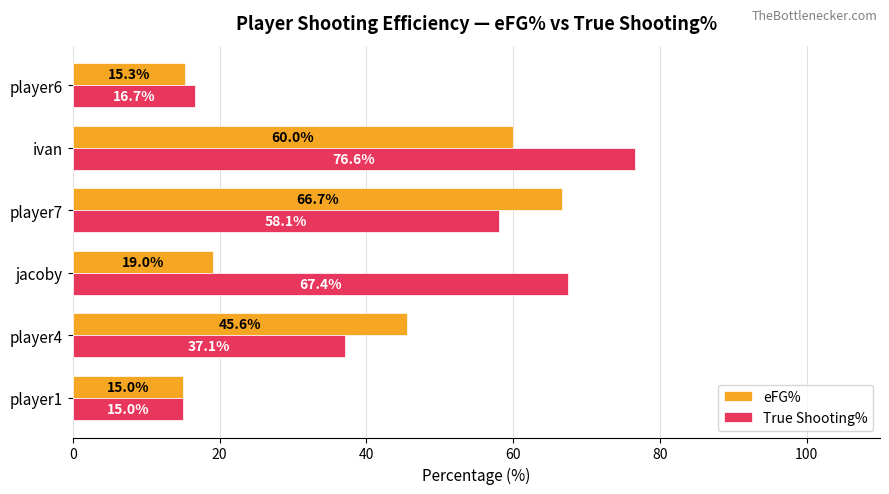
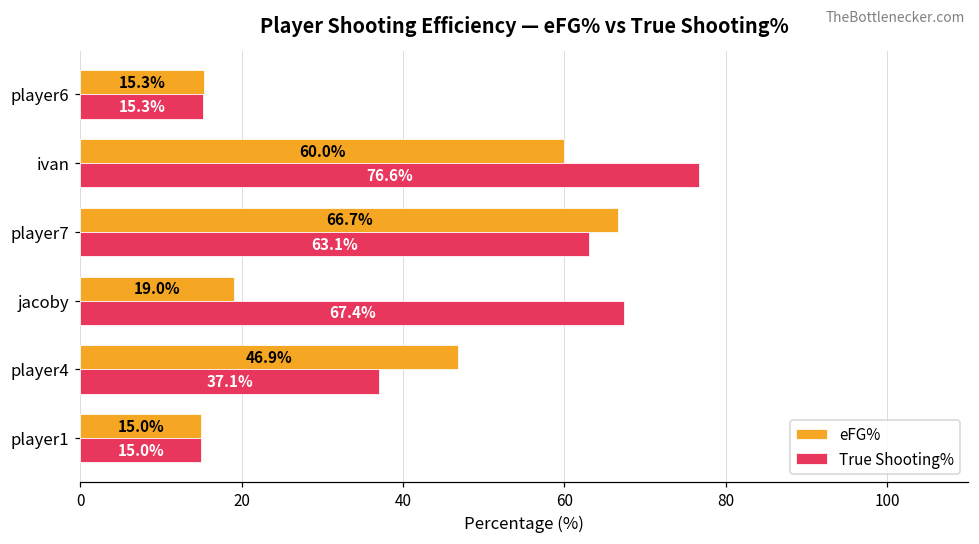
  {
    "eFG%": {
      "player6": "15.3%",
      "ivan": "60.0%",
      "player7": "66.7%",
      "jacoby": "19.0%",
-     "player4": "45.6%",
+     "player4": "46.9%",
      "player1": "15.0%"
    },
    "True Shooting%": {
-     "player6": "16.7%",
+     "player6": "15.3%",
      "ivan": "76.6%",
-     "player7": "58.1%",
+     "player7": "63.1%",
      "jacoby": "67.4%",
      "player4": "37.1%",
      "player1": "15.0%"
    }
  }
